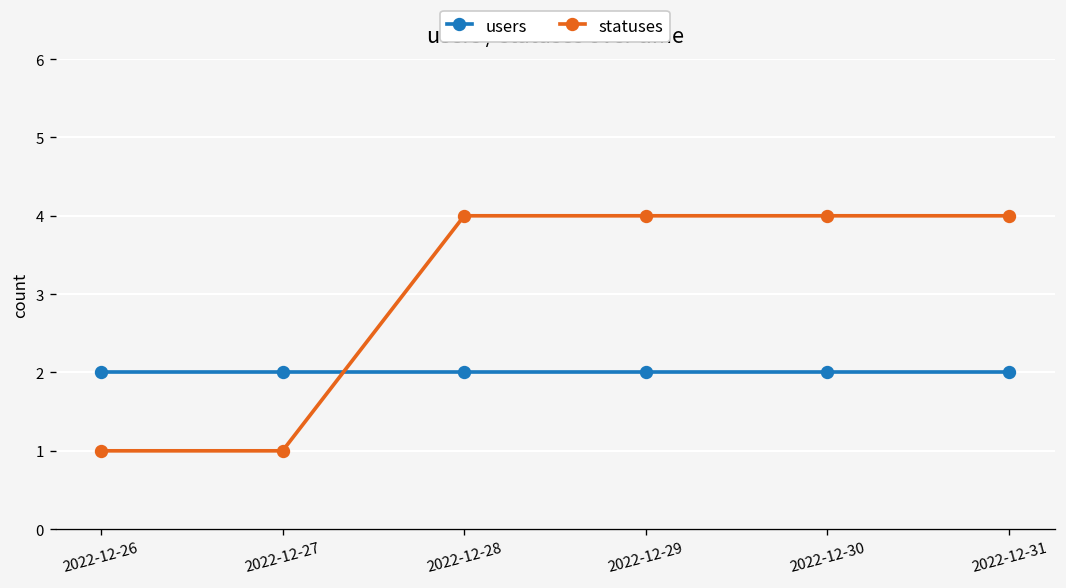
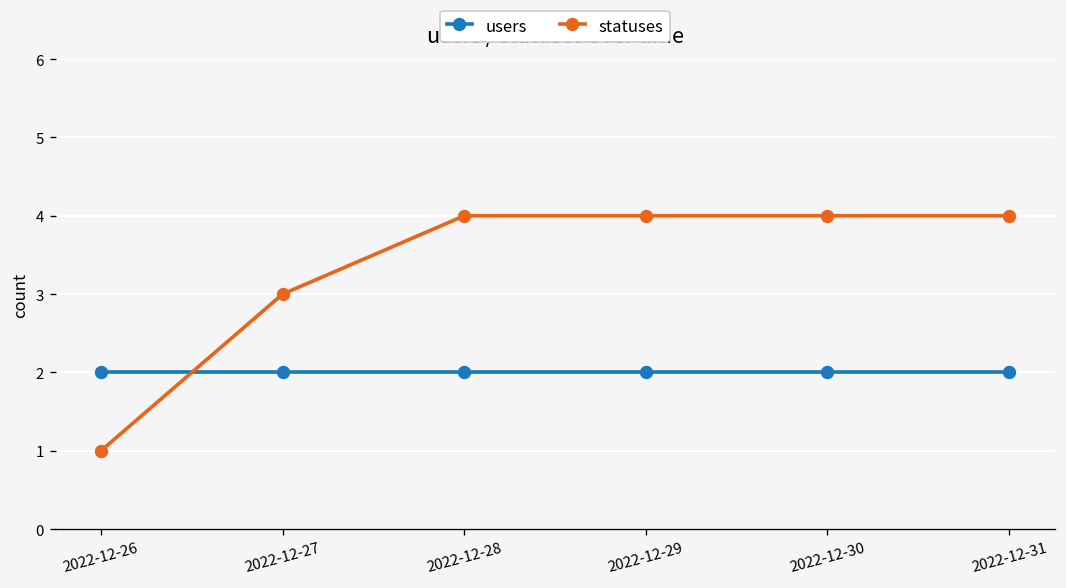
  {
    "users": {
      "2022-12-26": 2,
      "2022-12-27": 2,
      "2022-12-28": 2,
      "2022-12-29": 2,
      "2022-12-30": 2,
      "2022-12-31": 2
    },
    "statuses": {
      "2022-12-26": 1,
-     "2022-12-27": 1,
+     "2022-12-27": 3,
      "2022-12-28": 4,
      "2022-12-29": 4,
      "2022-12-30": 4,
      "2022-12-31": 4
    }
  }
